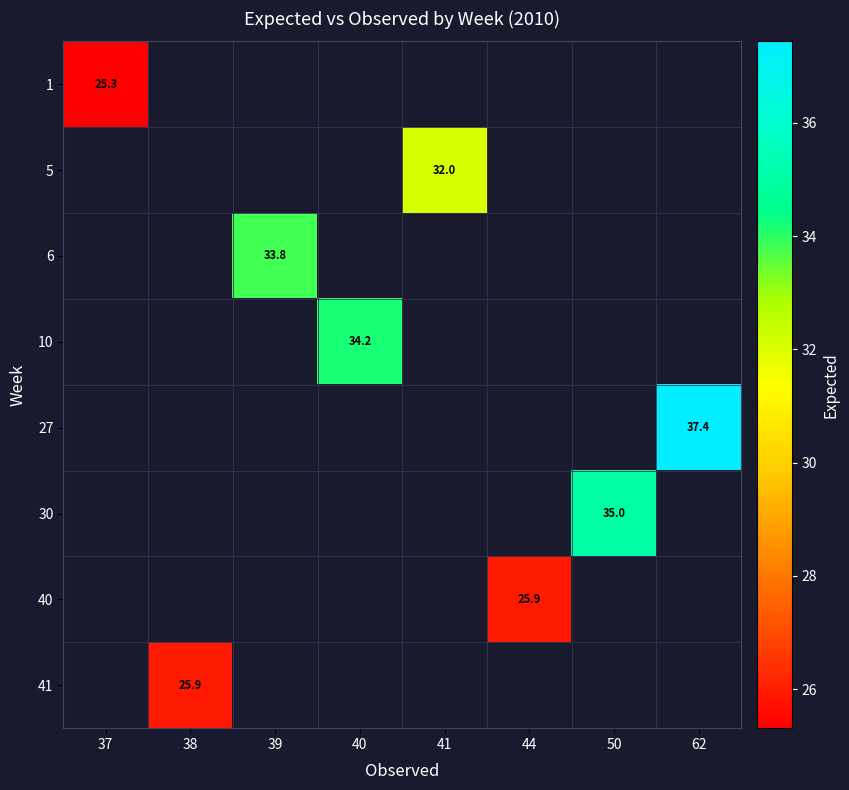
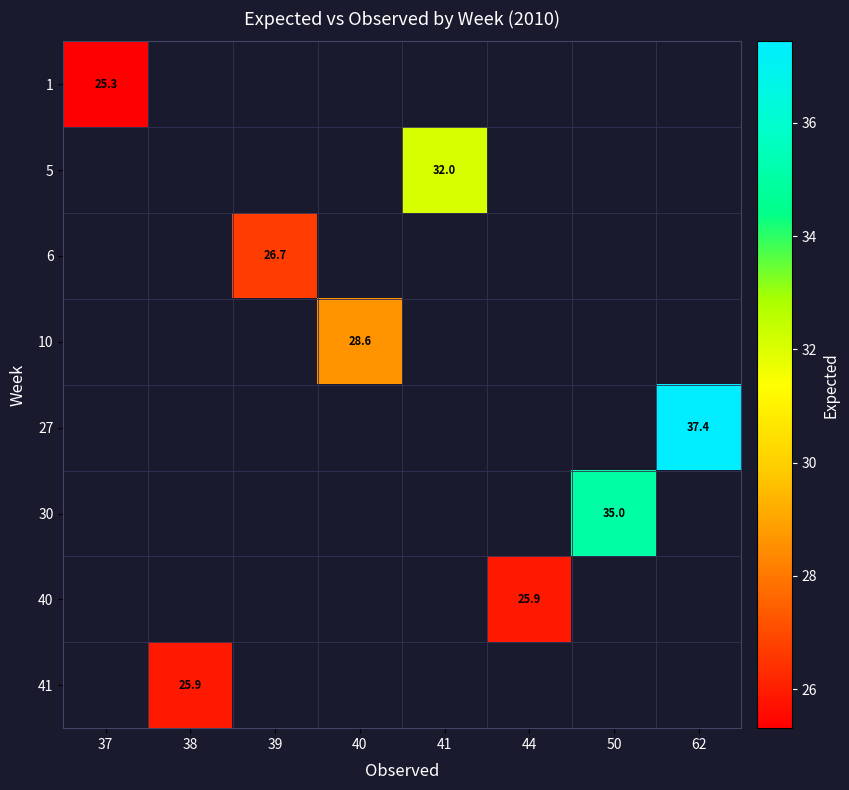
  {
    "1": {
      "37": 25.3
    },
    "5": {
      "41": 32.0
    },
    "6": {
-     "39": 33.8
+     "39": 26.7
    },
    "10": {
-     "40": 34.2
+     "40": 28.6
    },
    "27": {
      "62": 37.4
    },
    "30": {
      "50": 35.0
    },
    "40": {
      "44": 25.9
    },
    "41": {
      "38": 25.9
    }
  }
